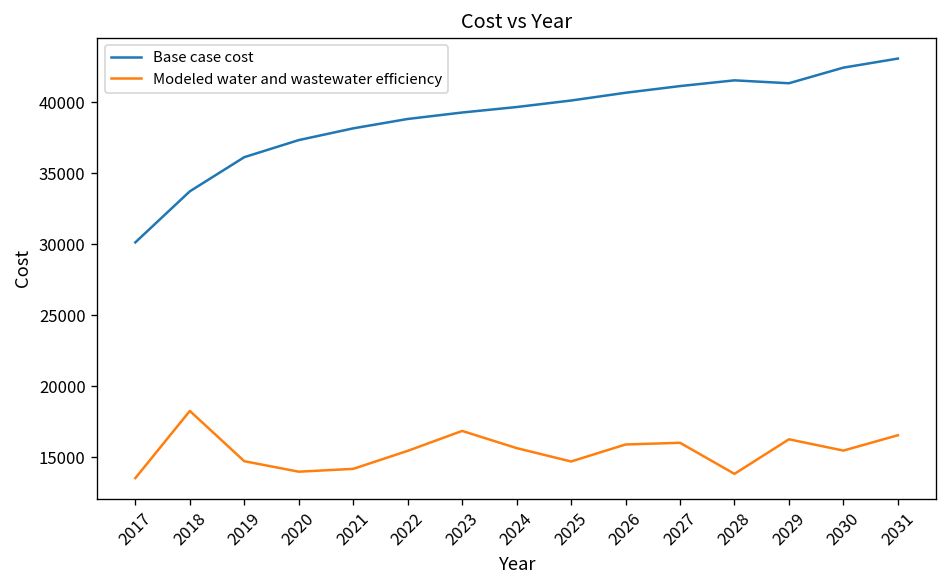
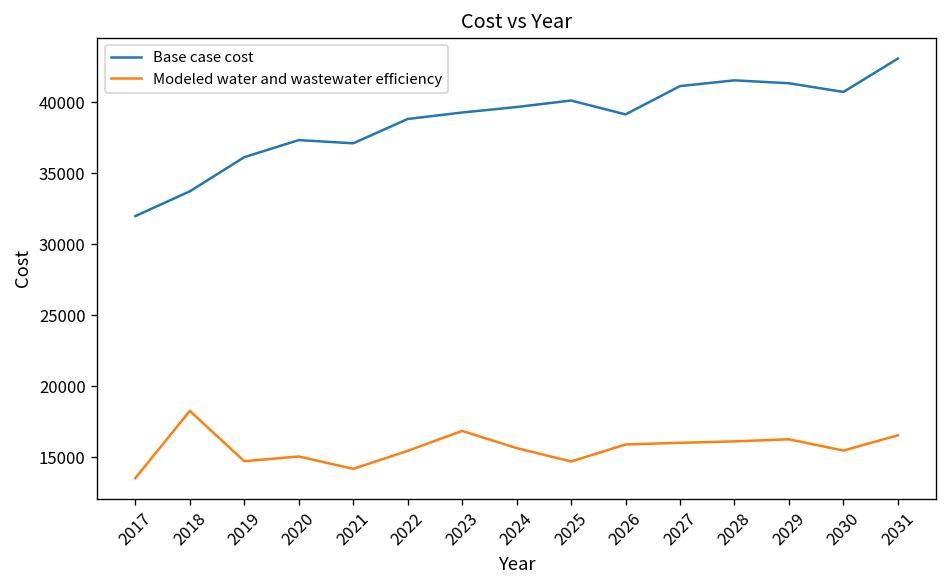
  {
    "Base case cost": {
-     "2017": 30100,
+     "2017": 32000,
      "2018": 33700,
      "2019": 36100,
      "2020": 37300,
-     "2021": 38200,
+     "2021": 37100,
      "2022": 38800,
      "2023": 39300,
      "2024": 39700,
      "2025": 40100,
-     "2026": 40700,
+     "2026": 39100,
      "2027": 41100,
      "2028": 41500,
      "2029": 41300,
-     "2030": 42400,
+     "2030": 40700,
      "2031": 43100
    },
    "Modeled water and wastewater efficiency": {
      "2017": 13500,
      "2018": 18300,
      "2019": 14700,
-     "2020": 14000,
+     "2020": 15100,
      "2021": 14200,
      "2022": 15500,
      "2023": 16900,
      "2024": 15700,
      "2025": 14700,
      "2026": 15900,
      "2027": 16000,
-     "2028": 13800,
+     "2028": 16100,
      "2029": 16300,
      "2030": 15500,
      "2031": 16600
    }
  }
